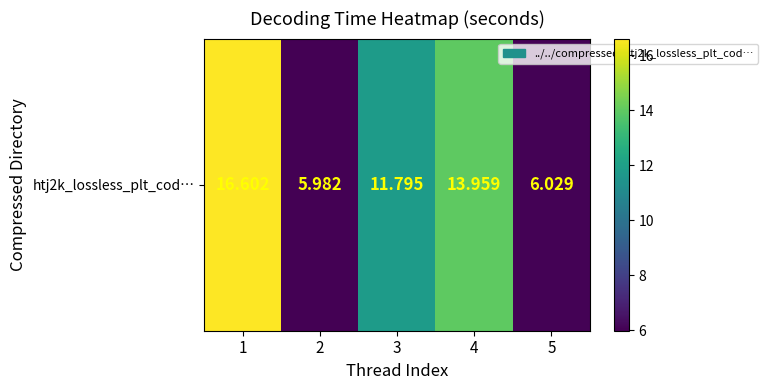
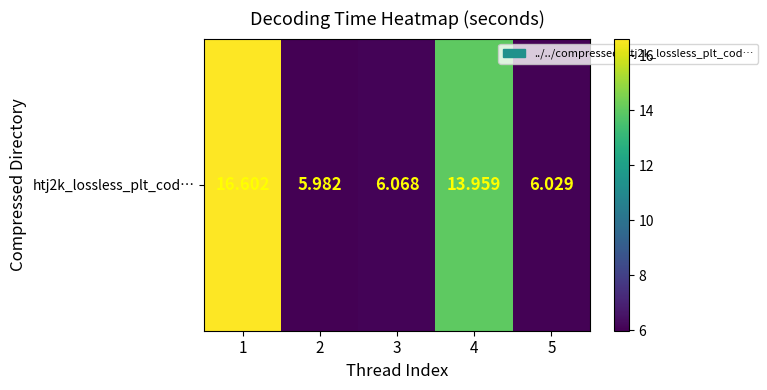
  {
    "htj2k_lossless_plt_cod…": {
      "2": 5.982,
-     "3": 11.795,
+     "3": 6.068,
      "4": 13.959,
      "5": 6.029
    }
  }
